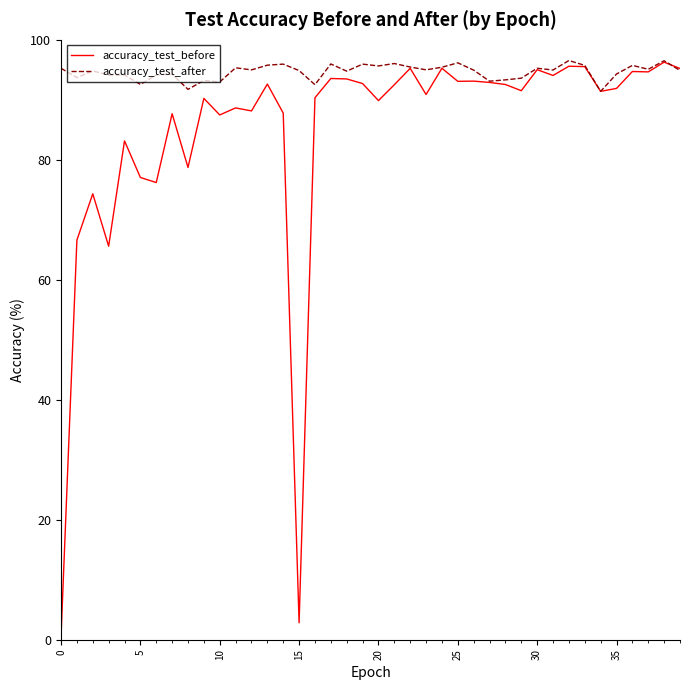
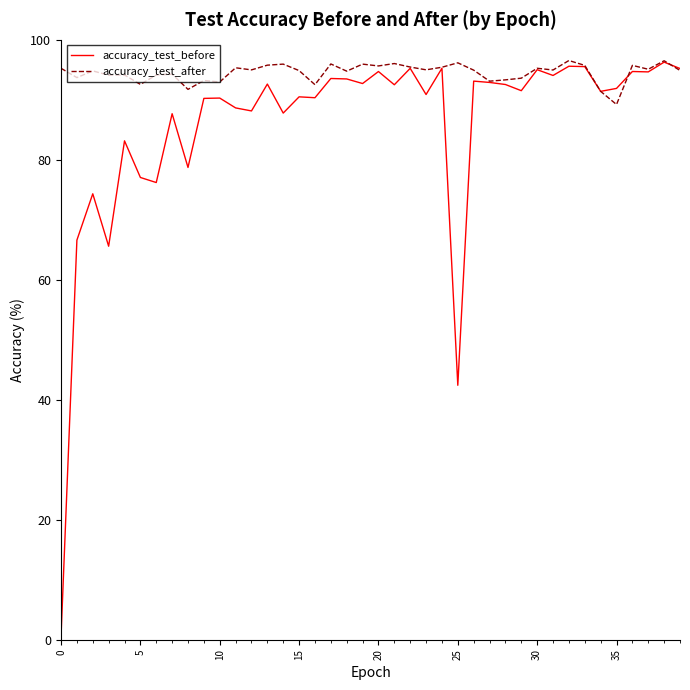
  {
    "accuracy_test_before": {
      "0": 1,
      "5": 77,
-     "10": 87,
-     "15": 3,
-     "20": 90,
-     "25": 93,
+     "10": 90,
+     "15": 90,
+     "20": 95,
+     "25": 42,
      "35": 92
    },
    "accuracy_test_after": {
      "0": 95,
      "5": 93,
      "10": 93,
      "15": 95,
      "20": 96,
      "25": 96,
-     "35": 94
+     "35": 89
    }
  }
